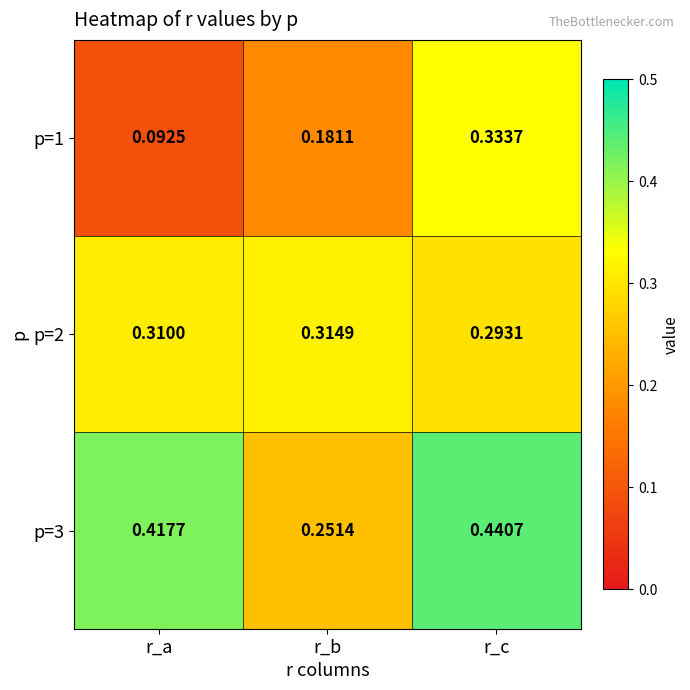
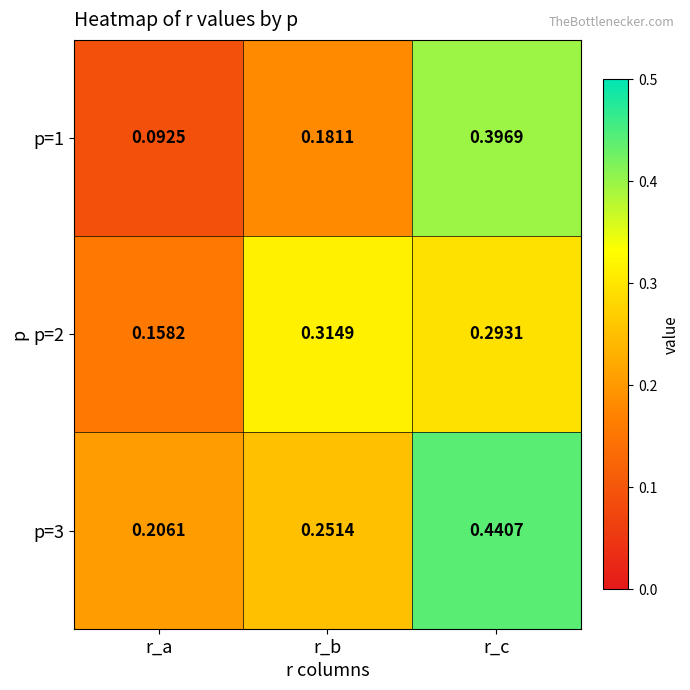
  {
    "p=1": {
      "r_a": 0.0925,
      "r_b": 0.1811,
-     "r_c": 0.3337
+     "r_c": 0.3969
    },
    "p=2": {
-     "r_a": 0.3100,
+     "r_a": 0.1582,
      "r_b": 0.3149,
      "r_c": 0.2931
    },
    "p=3": {
-     "r_a": 0.4177,
+     "r_a": 0.2061,
      "r_b": 0.2514,
      "r_c": 0.4407
    }
  }
